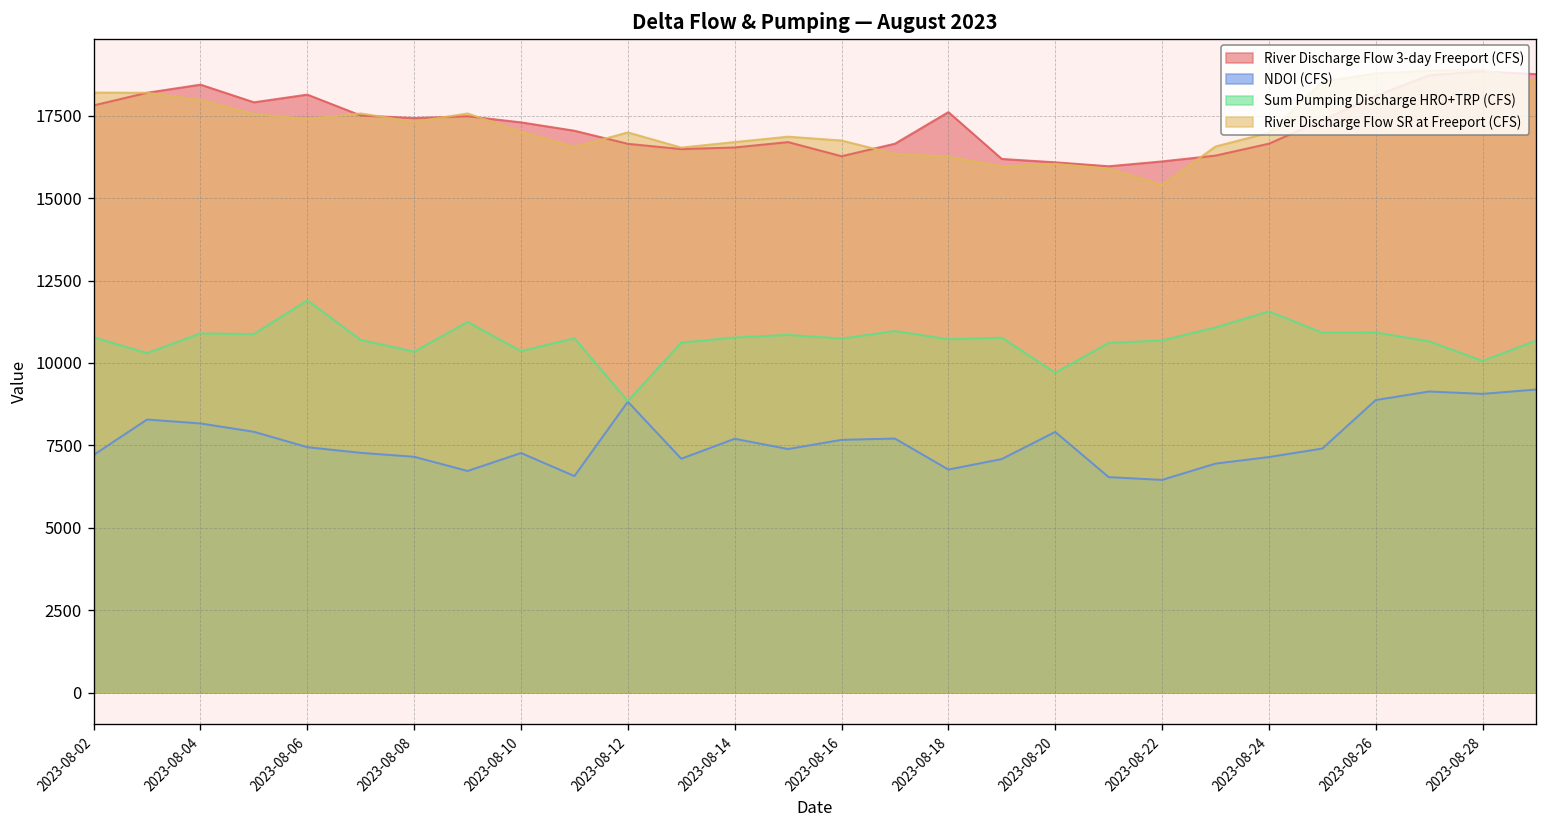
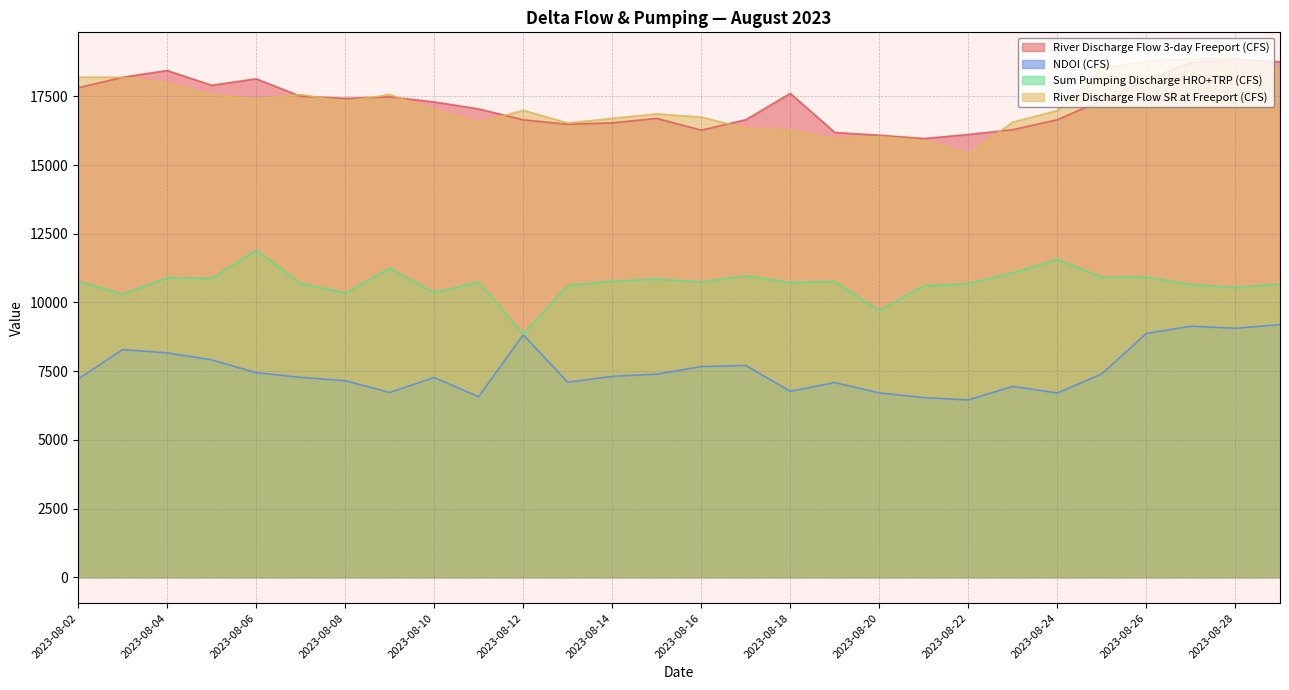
  {
    "River Discharge Flow 3-day Freeport (CFS)": {
      "2023-08-02": 17800,
      "2023-08-04": 18400,
      "2023-08-06": 18100,
      "2023-08-08": 17400,
      "2023-08-10": 17300,
      "2023-08-12": 16600,
      "2023-08-14": 16500,
      "2023-08-16": 16300,
      "2023-08-18": 17600,
      "2023-08-22": 16100,
      "2023-08-24": 16700
    },
    "NDOI (CFS)": {
      "2023-08-02": 7200,
      "2023-08-04": 8200,
      "2023-08-06": 7400,
      "2023-08-08": 7200,
      "2023-08-10": 7300,
-     "2023-08-14": 7700,
+     "2023-08-14": 7300,
      "2023-08-16": 7700,
      "2023-08-18": 6800,
-     "2023-08-20": 7900,
+     "2023-08-20": 6700,
      "2023-08-22": 6500,
-     "2023-08-24": 7100,
+     "2023-08-24": 6700,
      "2023-08-26": 8900,
      "2023-08-28": 9100
    },
    "Sum Pumping Discharge HRO+TRP (CFS)": {
      "2023-08-02": 10800,
      "2023-08-04": 10900,
      "2023-08-06": 11900,
      "2023-08-08": 10300,
      "2023-08-10": 10400,
      "2023-08-14": 10800,
      "2023-08-16": 10700,
      "2023-08-18": 10700,
      "2023-08-20": 9700,
      "2023-08-22": 10700,
      "2023-08-24": 11600,
      "2023-08-26": 10900,
-     "2023-08-28": 10100
+     "2023-08-28": 10500
    },
    "River Discharge Flow SR at Freeport (CFS)": {
      "2023-08-02": 18200,
      "2023-08-04": 18000,
      "2023-08-06": 17400,
      "2023-08-08": 17300,
      "2023-08-10": 17000,
      "2023-08-12": 17000,
      "2023-08-14": 16700,
      "2023-08-16": 16700,
      "2023-08-18": 16300,
      "2023-08-22": 15400,
      "2023-08-24": 17000
    }
  }
